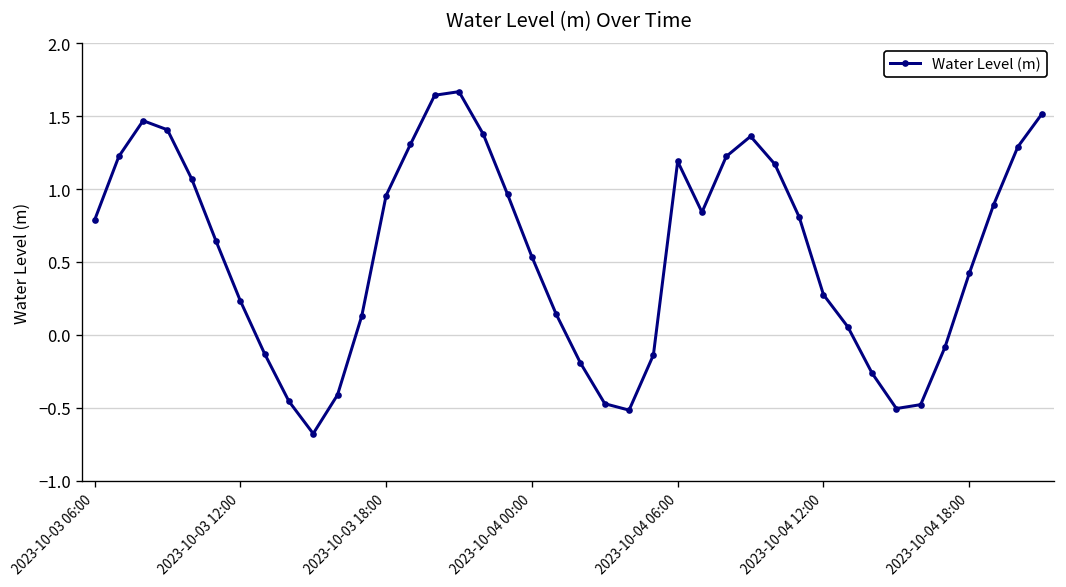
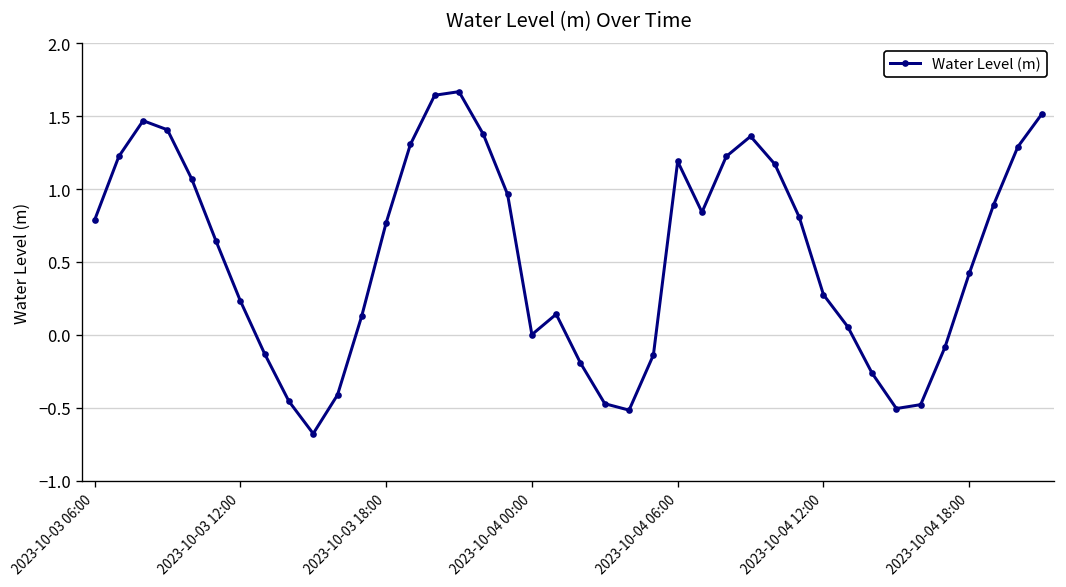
  {
    "2023-10-03 06:00": 0.79,
    "2023-10-03 12:00": 0.23,
-   "2023-10-03 18:00": 0.96,
-   "2023-10-04 00:00": 0.54,
+   "2023-10-03 18:00": 0.77,
+   "2023-10-04 00:00": 0.00,
    "2023-10-04 06:00": 1.19,
    "2023-10-04 12:00": 0.28,
    "2023-10-04 18:00": 0.42
  }
